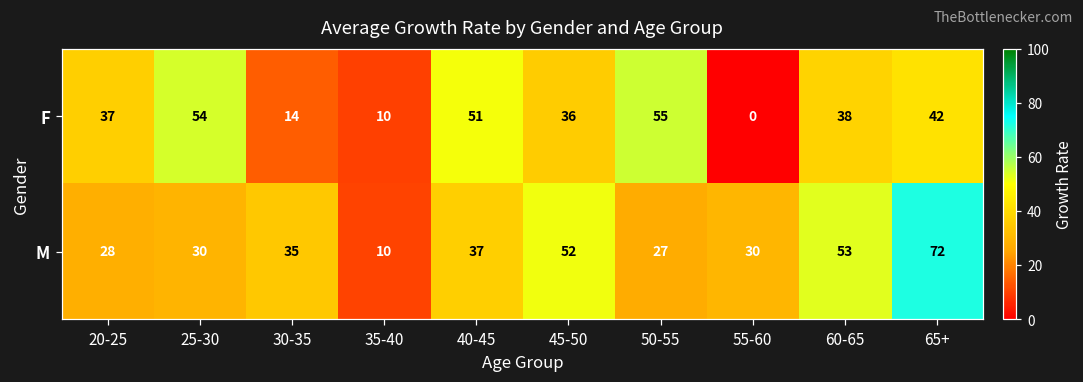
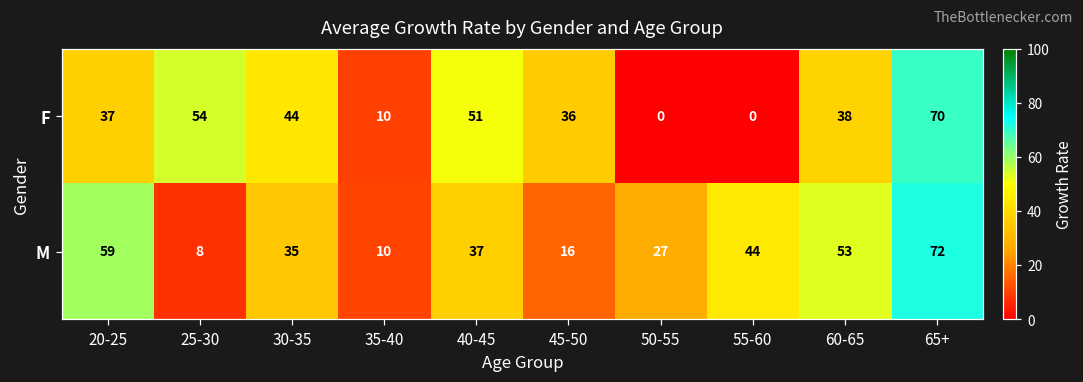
  {
    "F": {
      "20-25": 37,
      "25-30": 54,
-     "30-35": 14,
+     "30-35": 44,
      "35-40": 10,
      "40-45": 51,
      "45-50": 36,
-     "50-55": 55,
+     "50-55": 0,
      "55-60": 0,
      "60-65": 38,
-     "65+": 42
+     "65+": 70
    },
    "M": {
-     "20-25": 28,
-     "25-30": 30,
+     "20-25": 59,
+     "25-30": 8,
      "30-35": 35,
      "35-40": 10,
      "40-45": 37,
-     "45-50": 52,
+     "45-50": 16,
      "50-55": 27,
-     "55-60": 30,
+     "55-60": 44,
      "60-65": 53,
      "65+": 72
    }
  }
